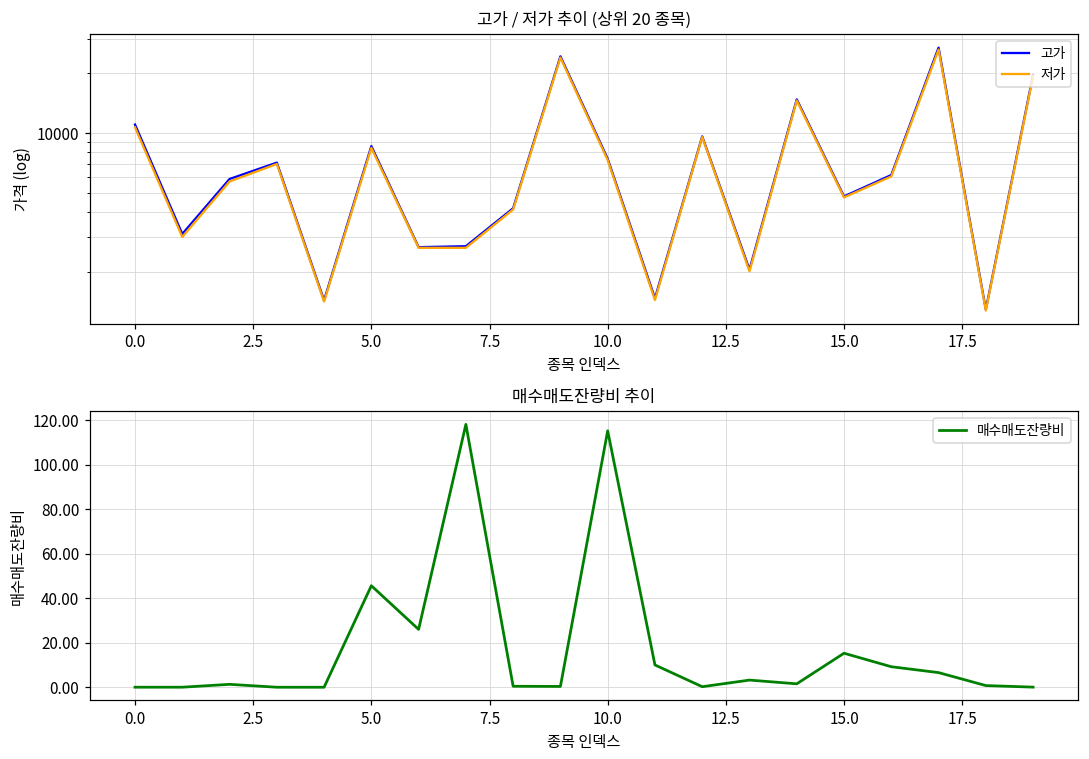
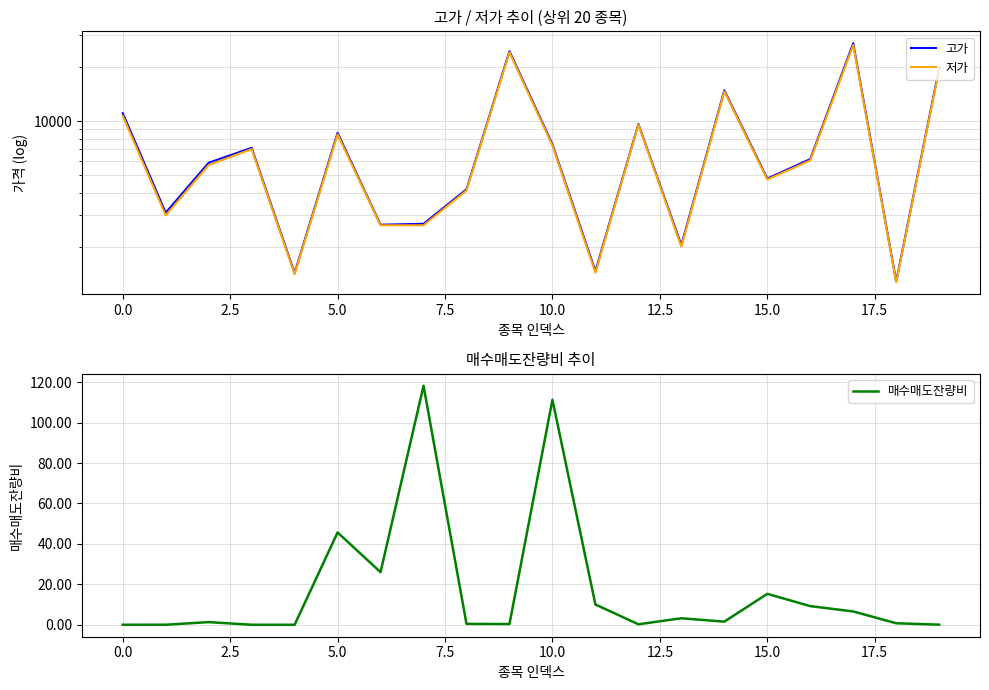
  {
    "매수매도잔량비 추이": {
      "0.0": 0,
      "5.0": 46,
-     "10.0": 115,
+     "10.0": 111,
      "15.0": 15
    }
  }
